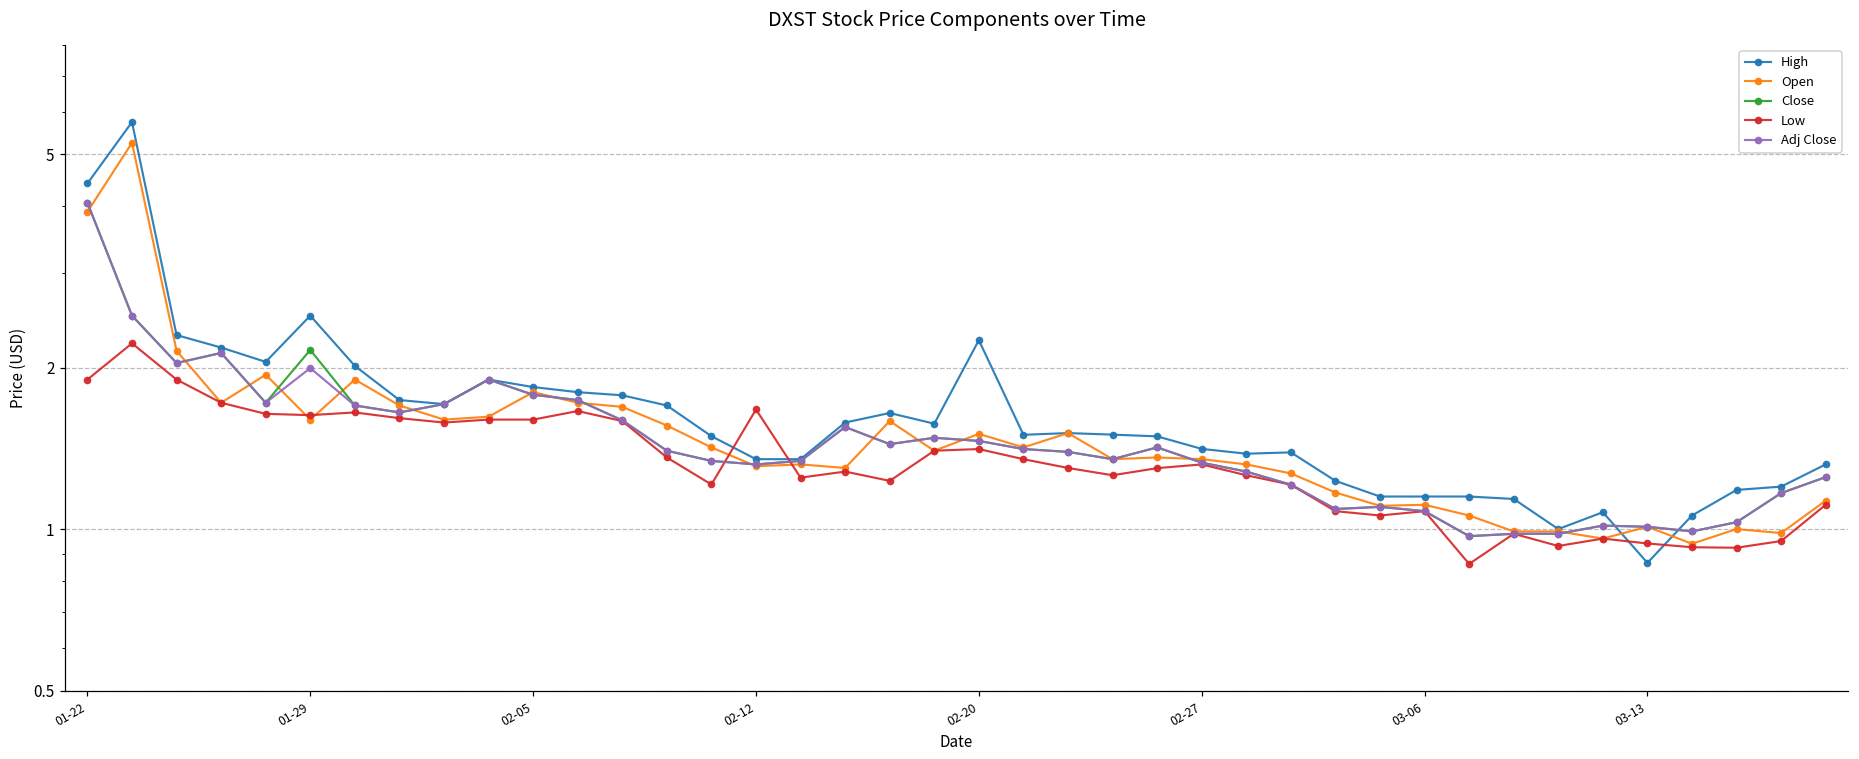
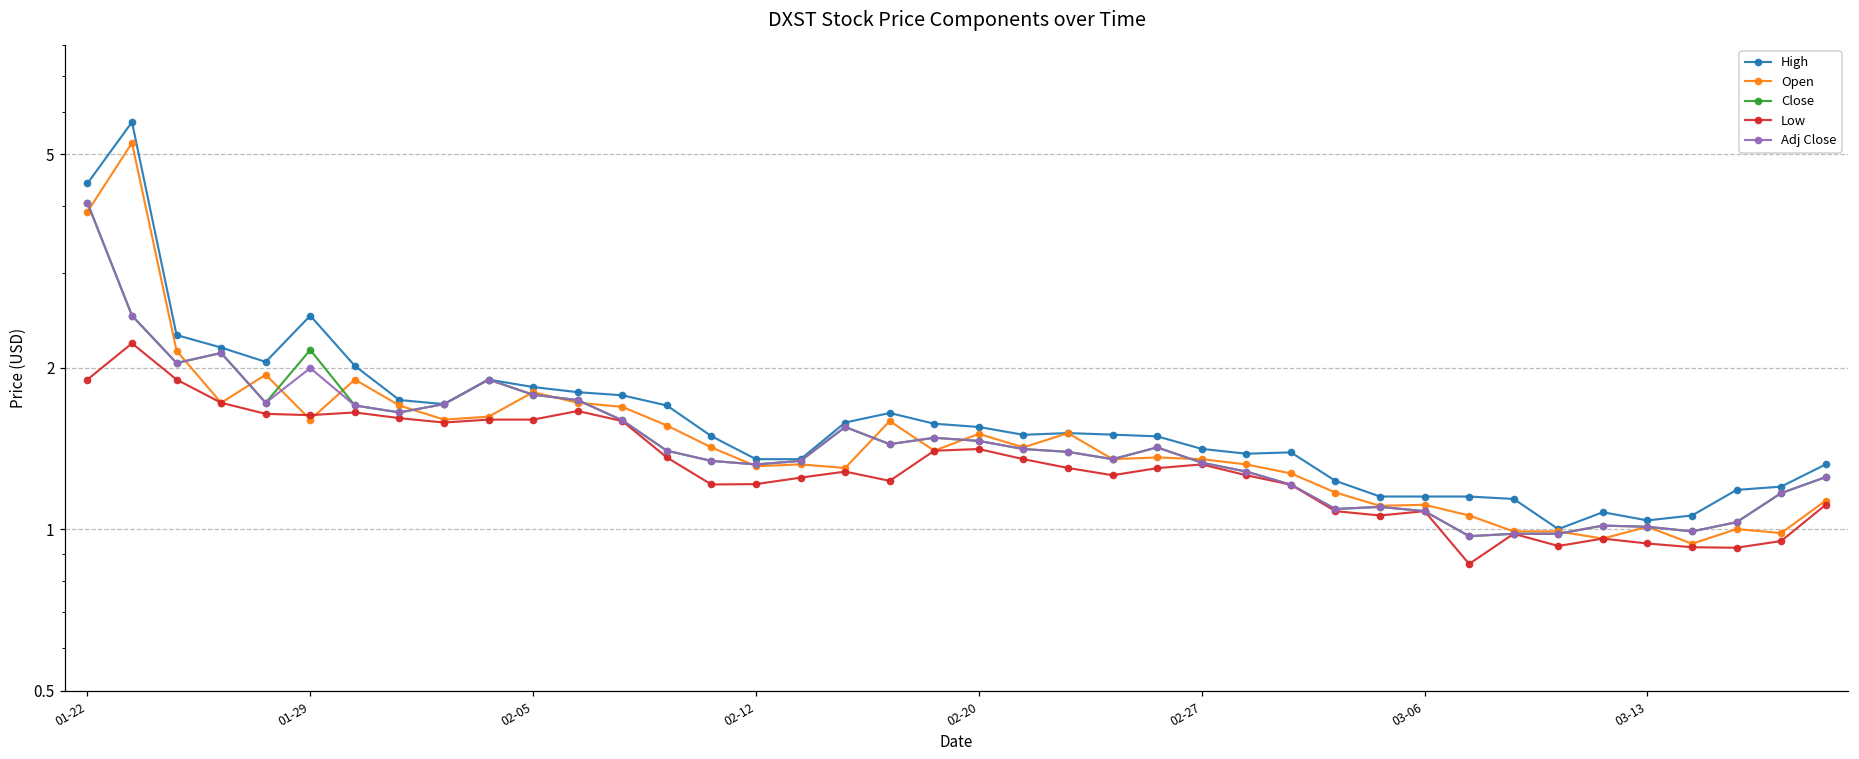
  {
    "High": {
      "01-22": 4.4,
      "01-29": 2.5,
      "02-05": 1.84,
      "02-12": 1.35,
-     "02-20": 2.3,
+     "02-20": 1.55,
      "02-27": 1.41,
      "03-06": 1.15,
-     "03-13": 0.87
+     "03-13": 1.04
    },
    "Open": {
      "01-22": 3.9,
      "01-29": 1.60,
      "02-20": 1.51,
      "02-27": 1.35,
      "03-06": 1.11
    },
    "Close": {
      "01-29": 2.2
    },
    "Low": {
      "01-22": 1.90,
      "01-29": 1.63,
      "02-05": 1.60,
-     "02-12": 1.67,
+     "02-12": 1.21,
      "02-20": 1.41,
      "03-13": 0.94
    },
    "Adj Close": {
      "01-29": 2.00
    }
  }
